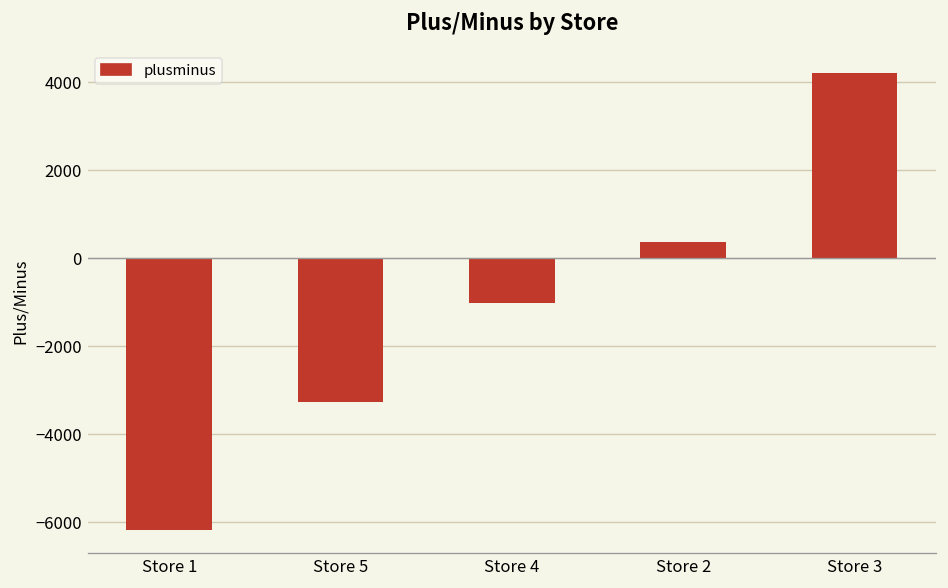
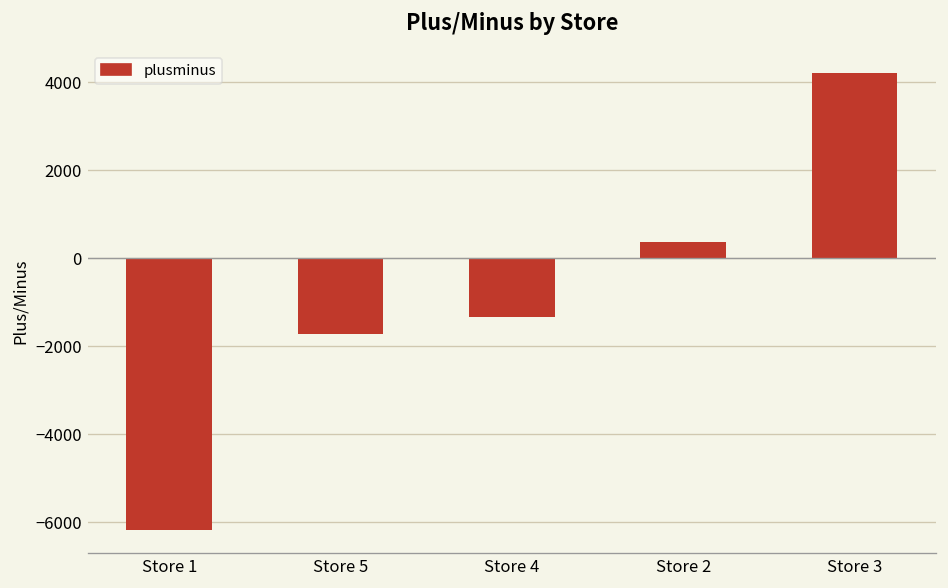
  {
    "Store 1": -6200,
-   "Store 5": -3300,
-   "Store 4": -1000,
+   "Store 5": -1700,
+   "Store 4": -1300,
    "Store 2": 400,
    "Store 3": 4200
  }
